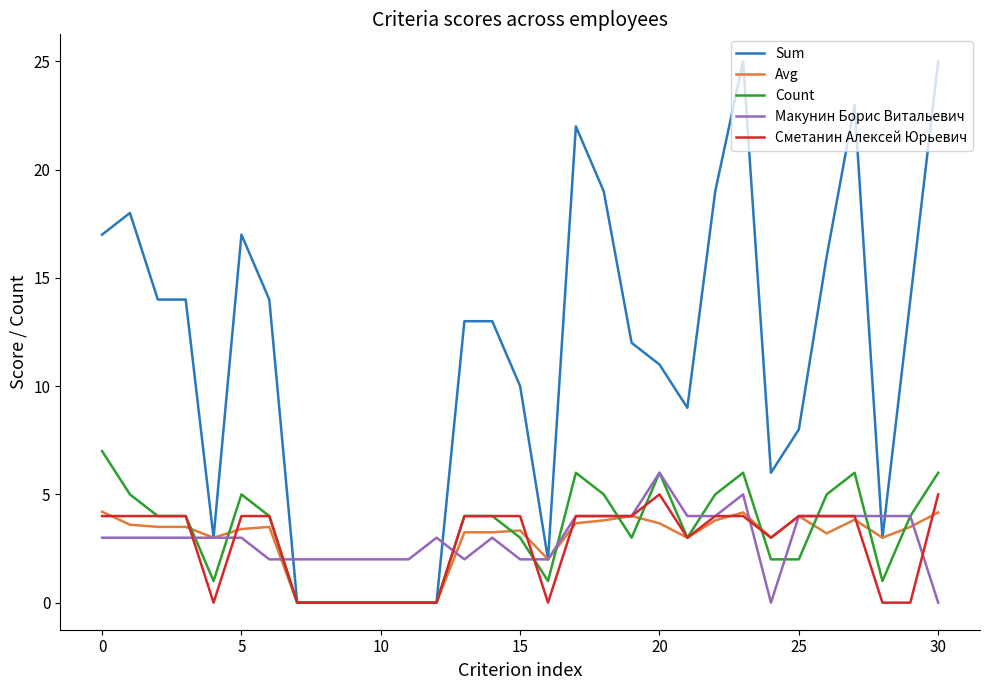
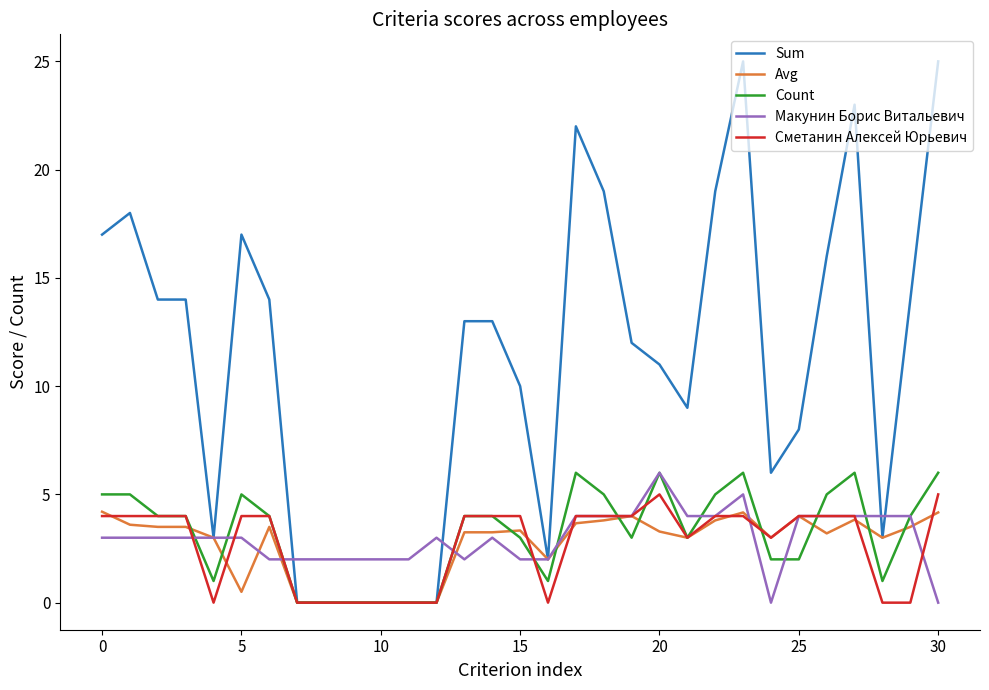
  {
    "Sum": {
      "0": 17.0,
      "5": 17.0,
      "15": 10.0,
      "20": 11.0,
      "25": 8.0
    },
    "Avg": {
      "0": 4.2,
-     "5": 3.4,
+     "5": 0.5,
      "15": 3.3,
-     "20": 3.7,
+     "20": 3.3,
      "30": 4.2
    },
    "Count": {
-     "0": 7,
+     "0": 5,
      "5": 5,
      "15": 3,
      "25": 2,
      "30": 6
    },
    "Макунин Борис Витальевич": {
      "0": 3.0,
      "5": 3.0,
      "10": 2.0,
      "15": 2.0,
      "30": 0.0
    },
    "Сметанин Алексей Юрьевич": {
      "0": 4.0,
      "5": 4.0,
      "15": 4.0,
      "20": 5.0,
      "30": 5.0
    }
  }
